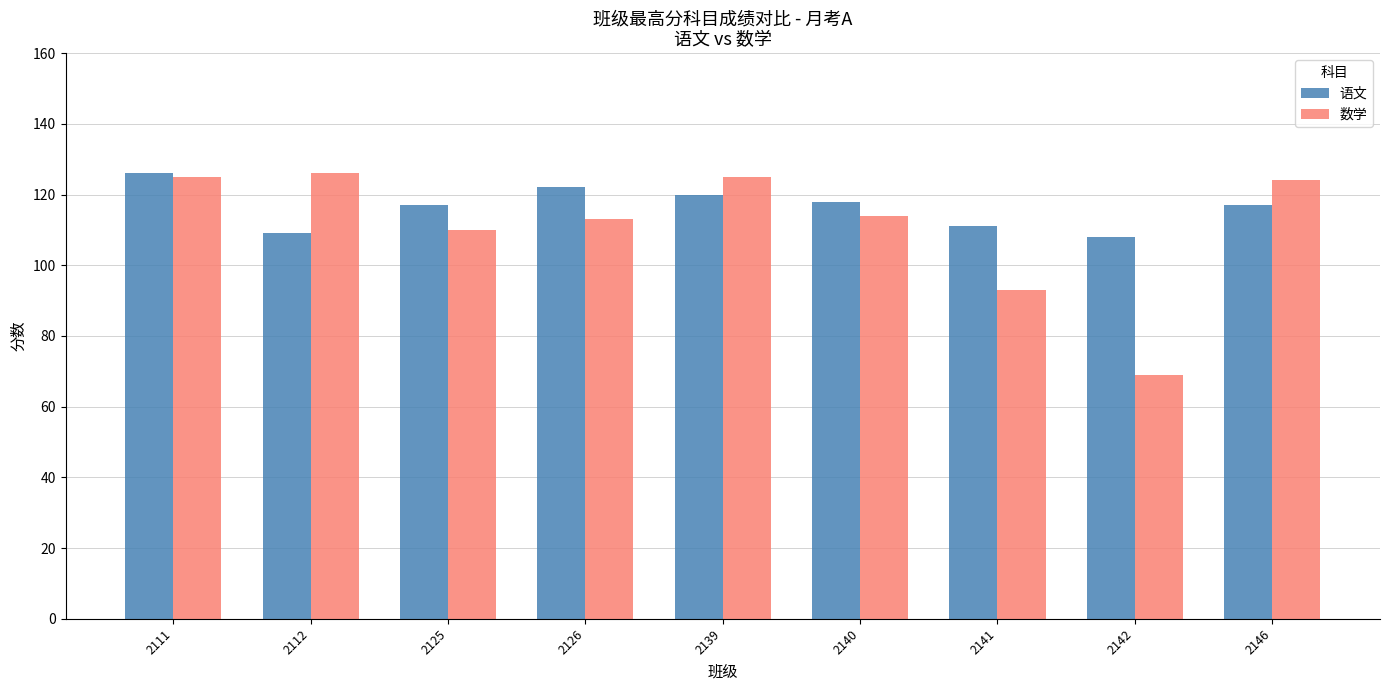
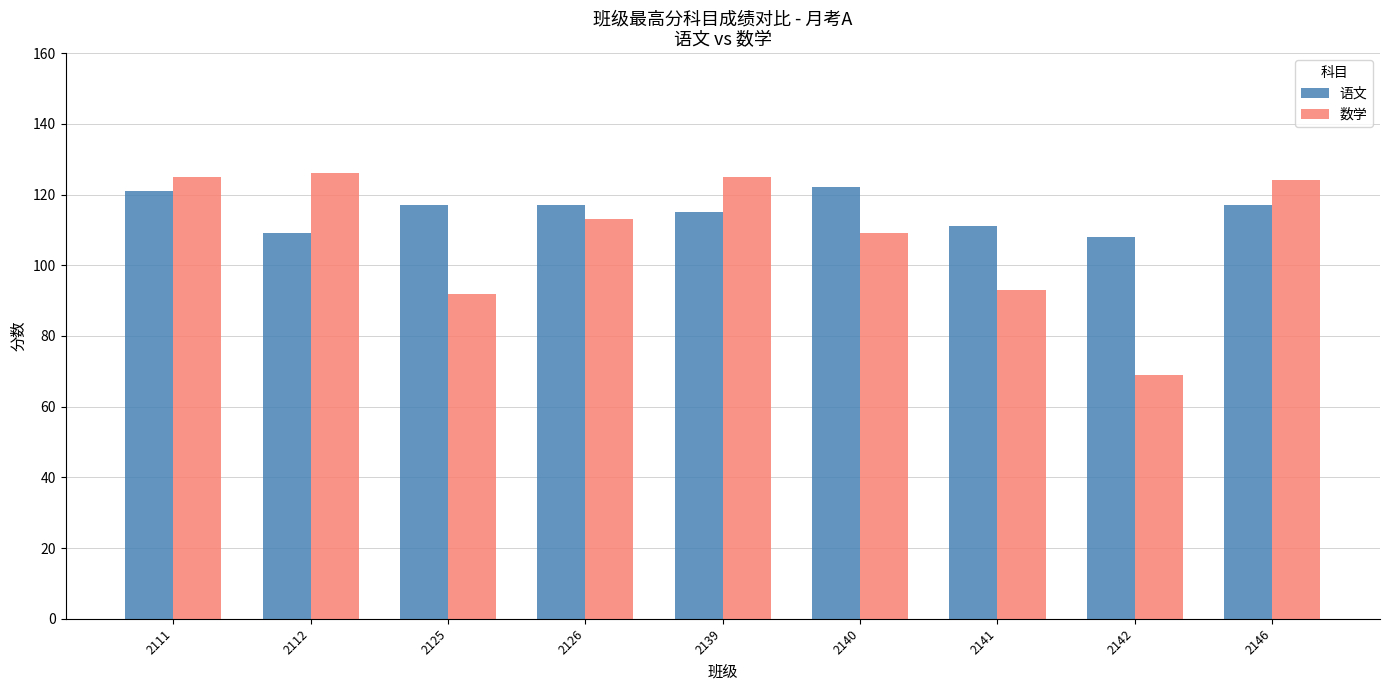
  {
    "语文": {
-     "2111": 126,
+     "2111": 121,
      "2112": 109,
      "2125": 117,
-     "2126": 122,
-     "2139": 120,
-     "2140": 118,
+     "2126": 117,
+     "2139": 115,
+     "2140": 122,
      "2141": 111,
      "2142": 108,
      "2146": 117
    },
    "数学": {
      "2111": 125,
      "2112": 126,
-     "2125": 110,
+     "2125": 92,
      "2126": 113,
      "2139": 125,
-     "2140": 114,
+     "2140": 109,
      "2141": 93,
      "2142": 69,
      "2146": 124
    }
  }
